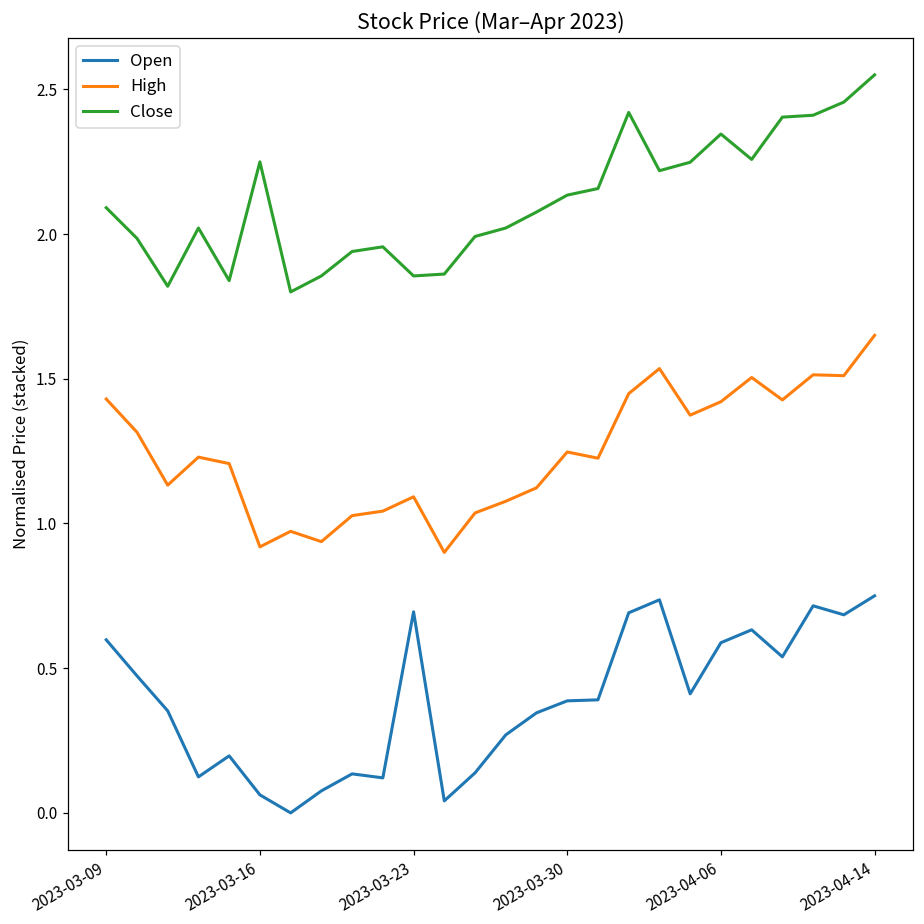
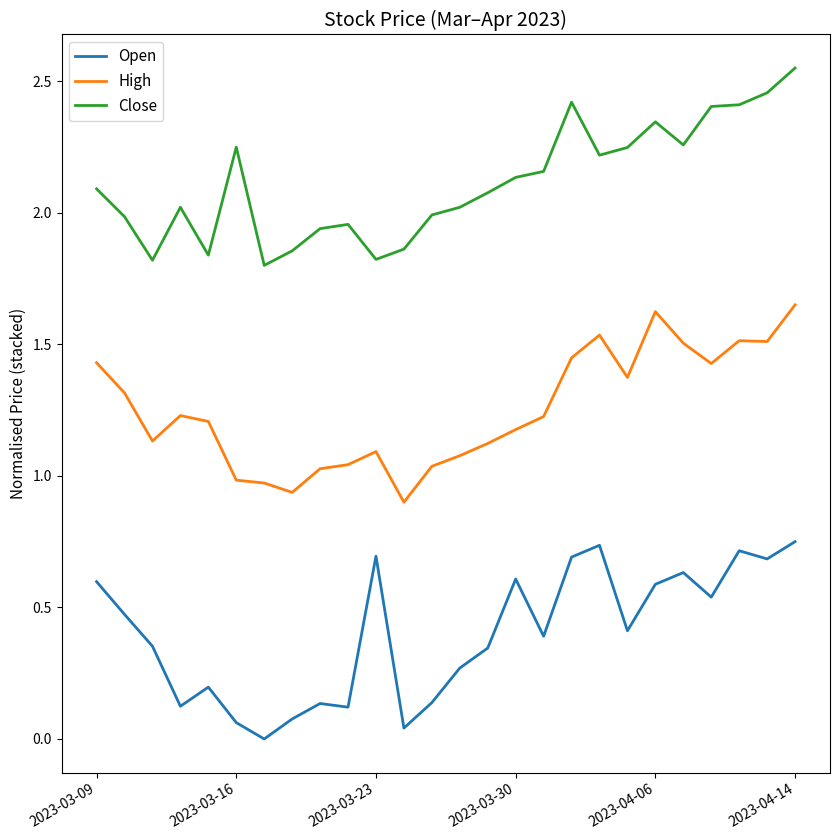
  {
    "Open": {
      "2023-03-09": 0.60,
      "2023-03-16": 0.06,
      "2023-03-23": 0.69,
-     "2023-03-30": 0.39,
+     "2023-03-30": 0.61,
      "2023-04-06": 0.59,
      "2023-04-14": 0.75
    },
    "High": {
      "2023-03-09": 1.43,
-     "2023-03-16": 0.92,
+     "2023-03-16": 0.98,
      "2023-03-23": 1.09,
-     "2023-03-30": 1.25,
-     "2023-04-06": 1.42,
+     "2023-03-30": 1.18,
+     "2023-04-06": 1.62,
      "2023-04-14": 1.65
    },
    "Close": {
      "2023-03-09": 2.09,
      "2023-03-16": 2.25,
-     "2023-03-23": 1.86,
+     "2023-03-23": 1.82,
      "2023-03-30": 2.13,
      "2023-04-06": 2.35,
      "2023-04-14": 2.55
    }
  }
